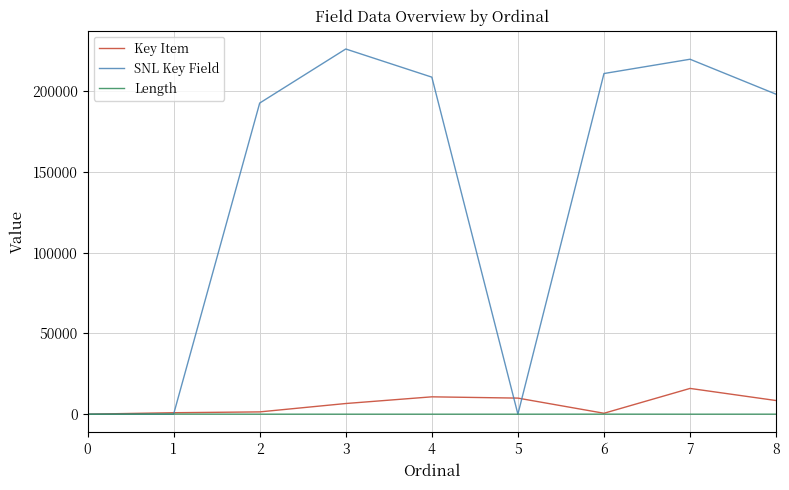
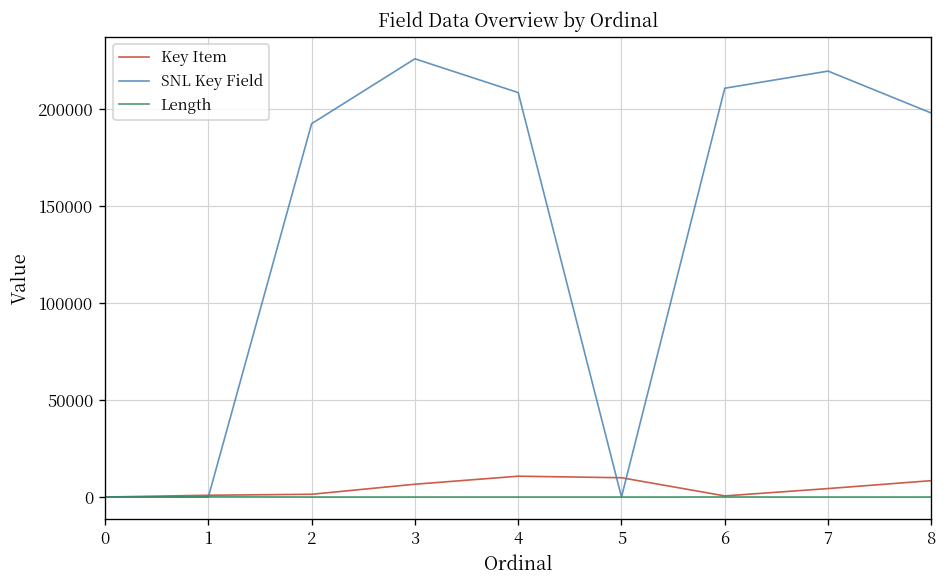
  {
    "Key Item": {
      "3": 7000,
      "4": 11000,
      "5": 10000,
-     "7": 16000,
+     "7": 4000,
      "8": 8000
    },
    "SNL Key Field": {
      "2": 193000,
      "3": 226000,
      "4": 209000,
      "6": 211000,
      "7": 220000,
      "8": 198000
    },
    "Length": {
      "3": 0,
      "4": 0,
      "7": 0,
      "8": 0
    }
  }
